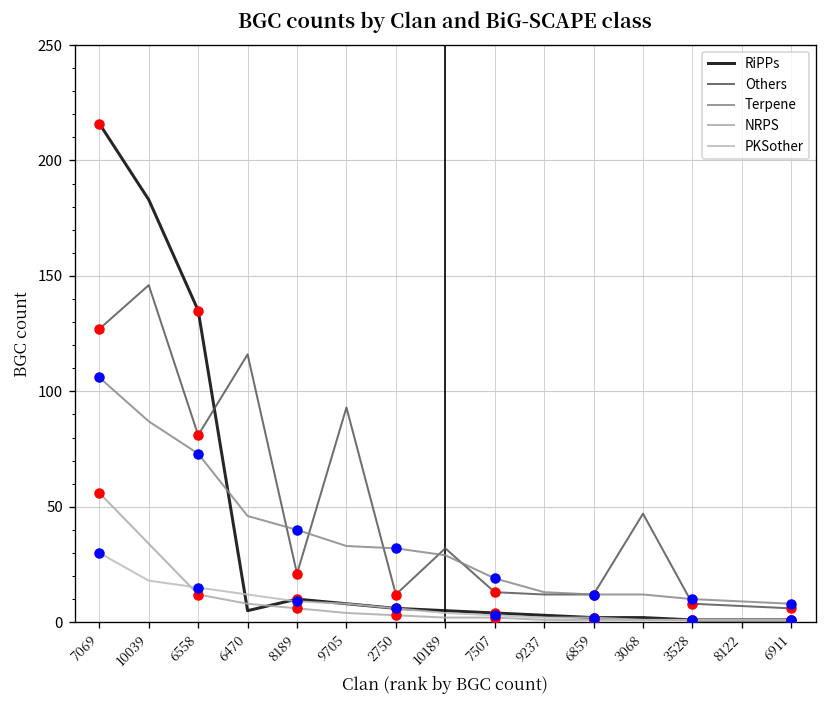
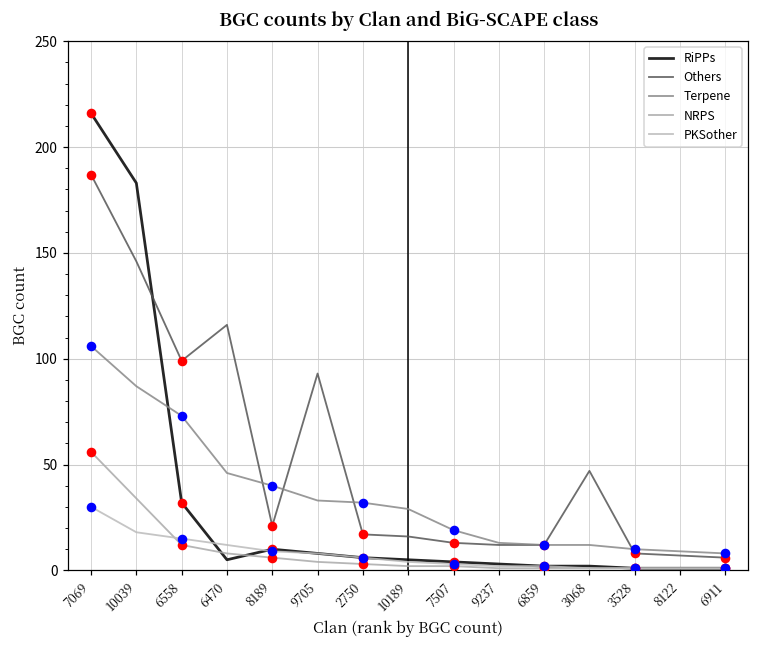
  {
    "RiPPs": {
      "10039": 183,
-     "6558": 135,
+     "6558": 32,
      "6470": 5
    },
    "Others": {
-     "7069": 127,
+     "7069": 187,
      "10039": 146,
-     "6558": 81,
+     "6558": 99,
      "6470": 116,
      "9705": 93,
-     "2750": 12,
-     "10189": 32,
+     "2750": 17,
+     "10189": 16,
      "3068": 47,
      "8122": 7
    }
  }
